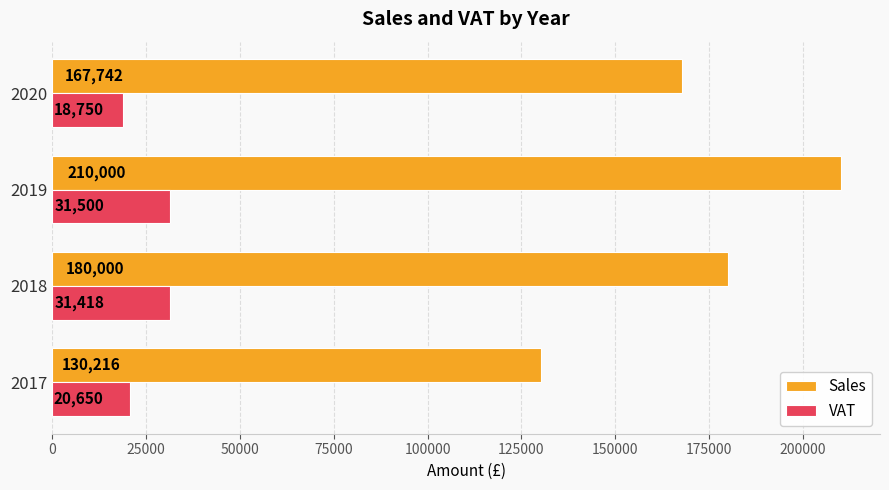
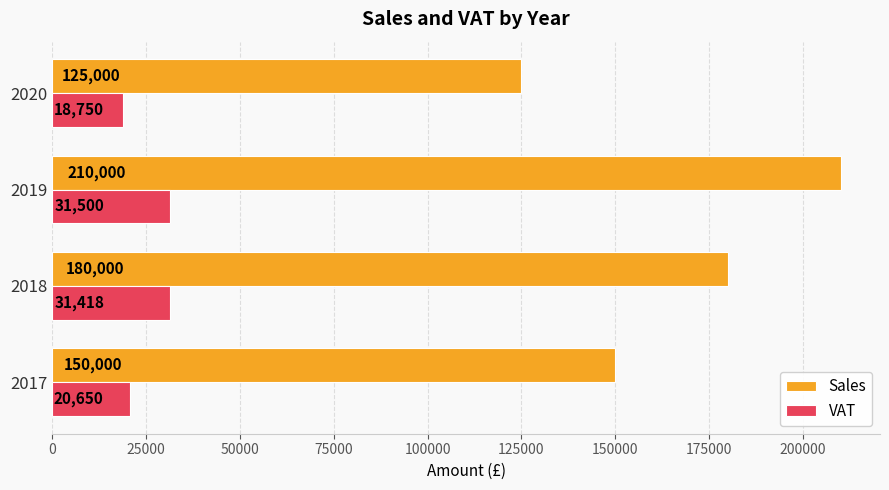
  {
    "Sales": {
-     "2020": "167,742",
+     "2020": "125,000",
      "2019": "210,000",
      "2018": "180,000",
-     "2017": "130,216"
+     "2017": "150,000"
    },
    "VAT": {
      "2020": "18,750",
      "2019": "31,500",
      "2018": "31,418",
      "2017": "20,650"
    }
  }
